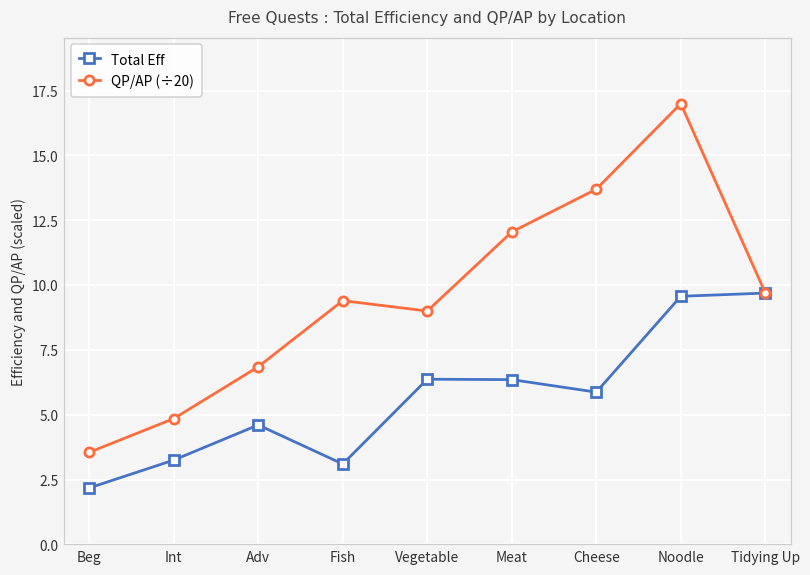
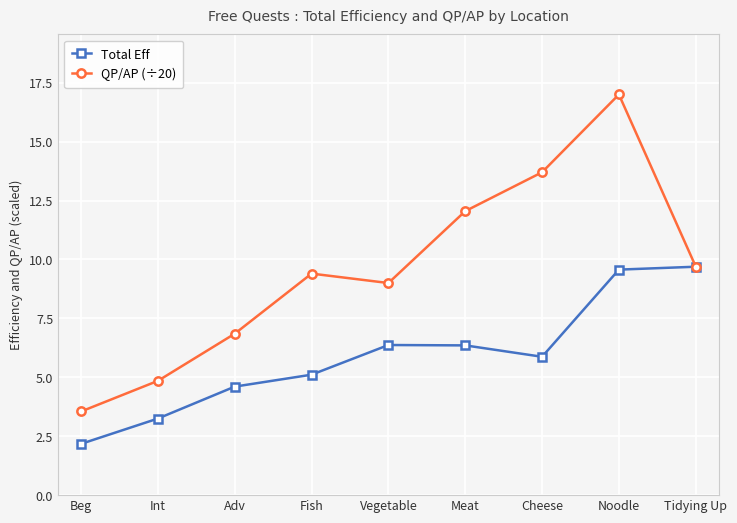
  {
    "Total Eff": {
      "Beg": 2.2,
      "Int": 3.3,
      "Adv": 4.6,
-     "Fish": 3.1,
+     "Fish": 5.1,
      "Vegetable": 6.4,
      "Meat": 6.4,
      "Cheese": 5.9,
      "Noodle": 9.6
    },
    "QP/AP (÷20)": {
      "Beg": 3.6,
      "Int": 4.9,
      "Adv": 6.9,
      "Fish": 9.4,
      "Vegetable": 9.0,
      "Meat": 12.1,
      "Cheese": 13.7,
      "Noodle": 17.0
    }
  }
